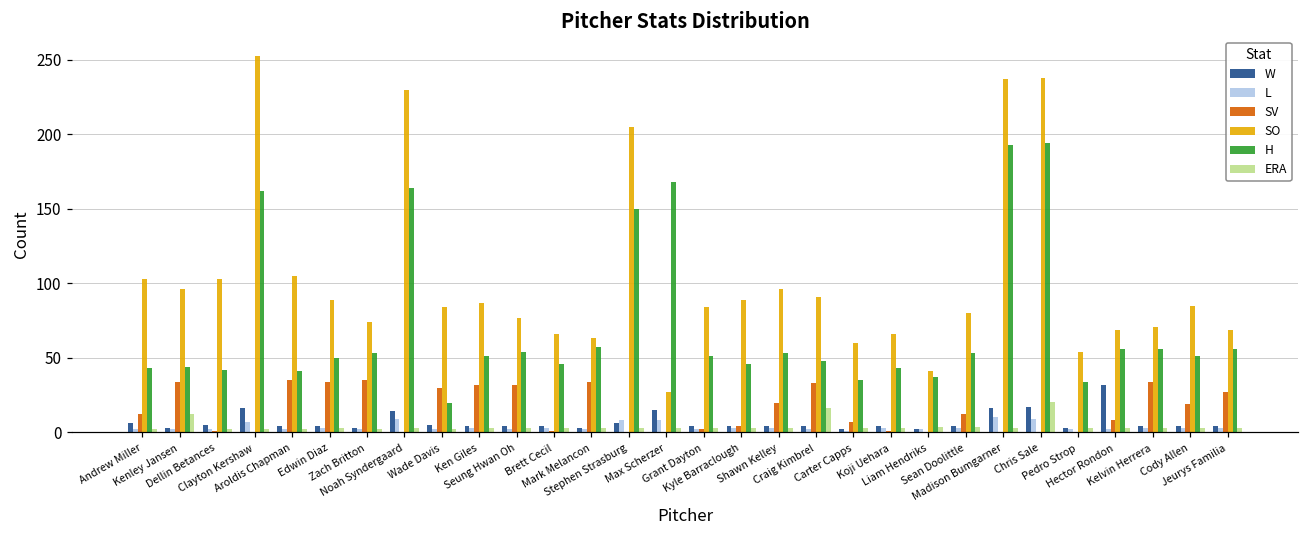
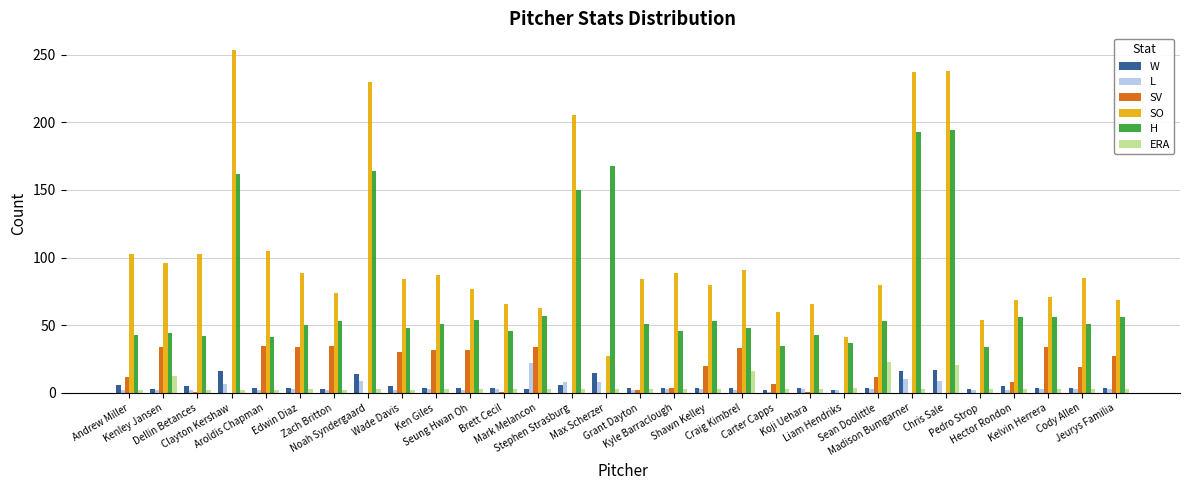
  {
    "W": {
      "Andrew Miller": 6,
      "Kenley Jansen": 3,
      "Dellin Betances": 5,
      "Clayton Kershaw": 16,
      "Aroldis Chapman": 4,
      "Edwin Diaz": 4,
      "Zach Britton": 3,
      "Noah Syndergaard": 14,
      "Wade Davis": 5,
      "Ken Giles": 4,
      "Seung Hwan Oh": 4,
      "Brett Cecil": 4,
      "Mark Melancon": 3,
      "Stephen Strasburg": 6,
      "Max Scherzer": 15,
      "Grant Dayton": 4,
      "Kyle Barraclough": 4,
      "Shawn Kelley": 4,
      "Craig Kimbrel": 4,
      "Carter Capps": 2,
      "Koji Uehara": 4,
      "Liam Hendriks": 2,
      "Sean Doolittle": 4,
      "Madison Bumgarner": 16,
      "Chris Sale": 17,
      "Pedro Strop": 3,
-     "Hector Rondon": 32,
+     "Hector Rondon": 5,
      "Kelvin Herrera": 4,
      "Cody Allen": 4,
      "Jeurys Familia": 4
    },
    "L": {
      "Andrew Miller": 2,
      "Kenley Jansen": 2,
      "Dellin Betances": 2,
      "Clayton Kershaw": 7,
      "Aroldis Chapman": 2,
      "Edwin Diaz": 3,
      "Zach Britton": 2,
      "Noah Syndergaard": 9,
      "Wade Davis": 2,
      "Ken Giles": 3,
      "Seung Hwan Oh": 2,
      "Brett Cecil": 3,
-     "Mark Melancon": 2,
+     "Mark Melancon": 22,
      "Stephen Strasburg": 8,
      "Max Scherzer": 8,
      "Grant Dayton": 2,
      "Kyle Barraclough": 3,
      "Shawn Kelley": 3,
      "Craig Kimbrel": 2,
      "Koji Uehara": 3,
      "Liam Hendriks": 2,
      "Sean Doolittle": 3,
      "Madison Bumgarner": 10,
      "Chris Sale": 9,
      "Pedro Strop": 2,
      "Hector Rondon": 2,
      "Kelvin Herrera": 3,
      "Cody Allen": 3,
      "Jeurys Familia": 3
    },
    "SV": {
      "Andrew Miller": 12,
      "Kenley Jansen": 34,
      "Clayton Kershaw": 0,
      "Aroldis Chapman": 35,
      "Edwin Diaz": 34,
      "Zach Britton": 35,
      "Noah Syndergaard": 0,
      "Wade Davis": 30,
      "Ken Giles": 32,
      "Seung Hwan Oh": 32,
      "Mark Melancon": 34,
      "Stephen Strasburg": 0,
      "Max Scherzer": 0,
      "Grant Dayton": 2,
      "Kyle Barraclough": 4,
      "Shawn Kelley": 20,
      "Craig Kimbrel": 33,
      "Carter Capps": 7,
      "Liam Hendriks": 0,
      "Sean Doolittle": 12,
      "Madison Bumgarner": 0,
      "Chris Sale": 0,
      "Pedro Strop": 0,
      "Hector Rondon": 8,
      "Kelvin Herrera": 34,
      "Cody Allen": 19,
      "Jeurys Familia": 27
    },
    "SO": {
      "Andrew Miller": 103,
      "Kenley Jansen": 96,
      "Dellin Betances": 103,
      "Clayton Kershaw": 253,
      "Aroldis Chapman": 105,
      "Edwin Diaz": 89,
      "Zach Britton": 74,
      "Noah Syndergaard": 230,
      "Wade Davis": 84,
      "Ken Giles": 87,
      "Seung Hwan Oh": 77,
      "Brett Cecil": 66,
      "Mark Melancon": 63,
      "Stephen Strasburg": 205,
      "Max Scherzer": 27,
      "Grant Dayton": 84,
      "Kyle Barraclough": 89,
-     "Shawn Kelley": 96,
+     "Shawn Kelley": 80,
      "Craig Kimbrel": 91,
      "Carter Capps": 60,
      "Koji Uehara": 66,
      "Liam Hendriks": 41,
      "Sean Doolittle": 80,
      "Madison Bumgarner": 237,
      "Chris Sale": 238,
      "Pedro Strop": 54,
      "Hector Rondon": 69,
      "Kelvin Herrera": 71,
      "Cody Allen": 85,
      "Jeurys Familia": 69
    },
    "H": {
      "Andrew Miller": 43,
      "Kenley Jansen": 44,
      "Dellin Betances": 42,
      "Clayton Kershaw": 162,
      "Aroldis Chapman": 41,
      "Edwin Diaz": 50,
      "Zach Britton": 53,
      "Noah Syndergaard": 164,
-     "Wade Davis": 20,
+     "Wade Davis": 48,
      "Ken Giles": 51,
      "Seung Hwan Oh": 54,
      "Brett Cecil": 46,
      "Mark Melancon": 57,
      "Stephen Strasburg": 150,
      "Max Scherzer": 168,
      "Grant Dayton": 51,
      "Kyle Barraclough": 46,
      "Shawn Kelley": 53,
      "Craig Kimbrel": 48,
      "Carter Capps": 35,
      "Koji Uehara": 43,
      "Liam Hendriks": 37,
      "Sean Doolittle": 53,
      "Madison Bumgarner": 193,
      "Chris Sale": 194,
      "Pedro Strop": 34,
      "Hector Rondon": 56,
      "Kelvin Herrera": 56,
      "Cody Allen": 51,
      "Jeurys Familia": 56
    },
    "ERA": {
      "Andrew Miller": 2,
      "Kenley Jansen": 12,
      "Dellin Betances": 2,
      "Clayton Kershaw": 2,
      "Aroldis Chapman": 2,
      "Edwin Diaz": 3,
      "Zach Britton": 2,
      "Noah Syndergaard": 3,
      "Wade Davis": 3,
      "Ken Giles": 3,
      "Seung Hwan Oh": 3,
      "Brett Cecil": 3,
      "Mark Melancon": 3,
      "Stephen Strasburg": 3,
      "Max Scherzer": 3,
      "Grant Dayton": 3,
      "Kyle Barraclough": 3,
      "Shawn Kelley": 3,
      "Craig Kimbrel": 16,
      "Carter Capps": 3,
      "Koji Uehara": 3,
      "Liam Hendriks": 3,
-     "Sean Doolittle": 3,
+     "Sean Doolittle": 23,
      "Madison Bumgarner": 3,
      "Chris Sale": 20,
      "Pedro Strop": 3,
      "Hector Rondon": 3,
      "Kelvin Herrera": 3,
      "Cody Allen": 3,
      "Jeurys Familia": 3
    }
  }
